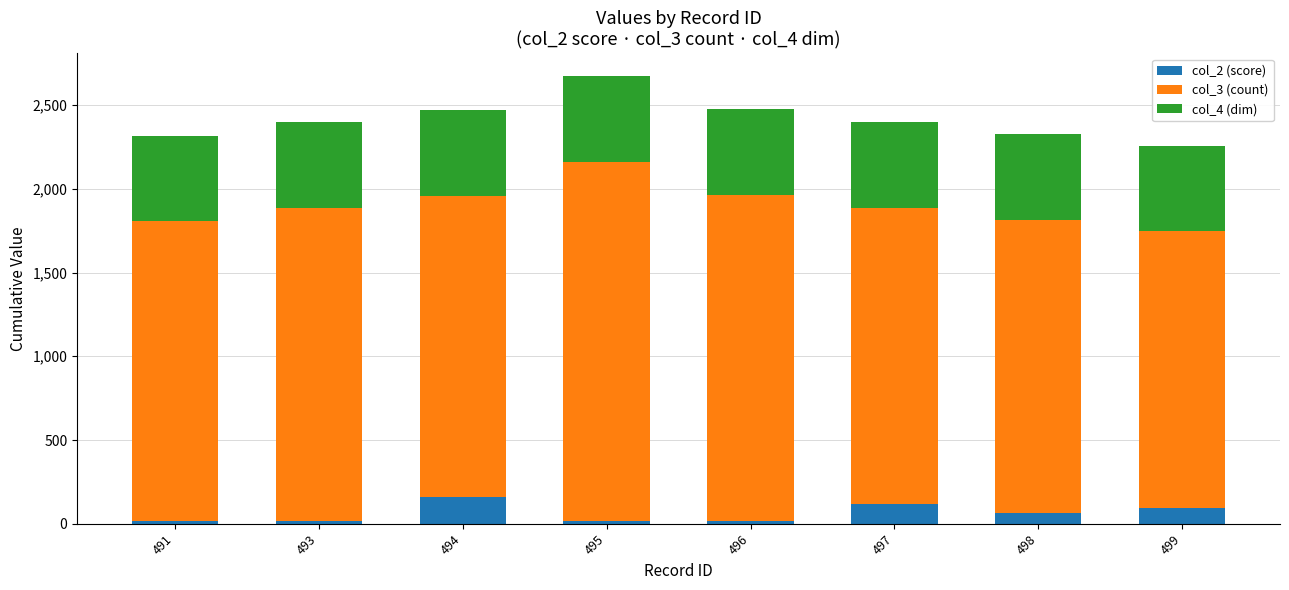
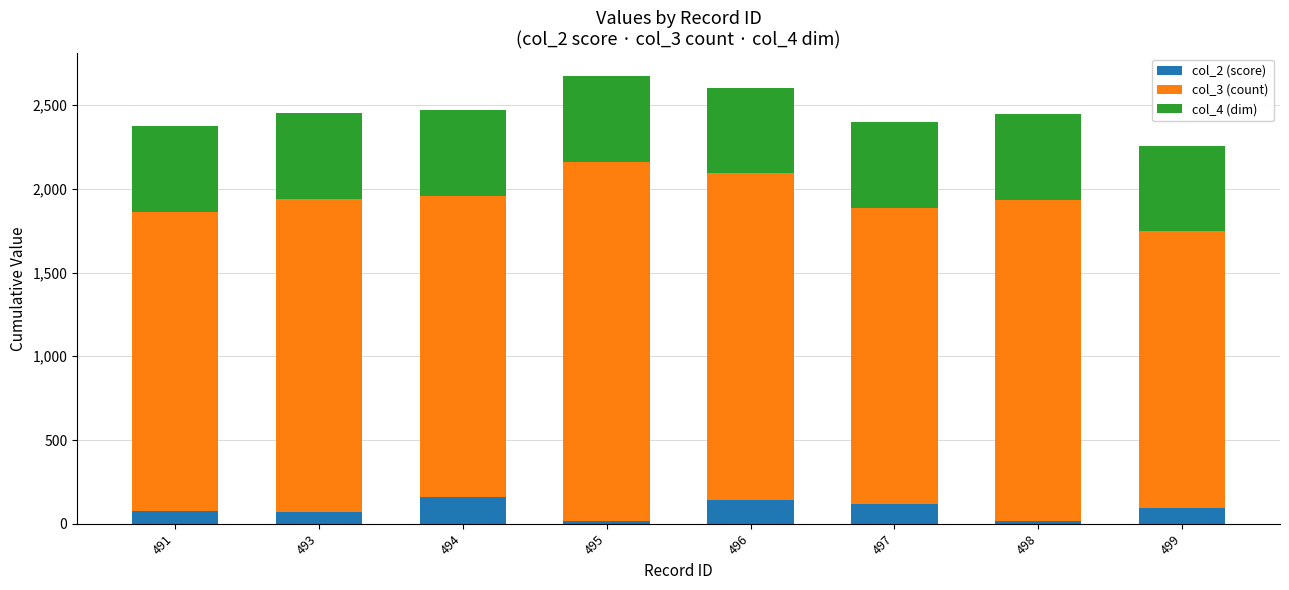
  {
    "col_2 (score)": {
-     "491": "10",
-     "493": "10",
+     "491": "70",
+     "493": "70",
      "494": "160",
      "495": "20",
-     "496": "10",
+     "496": "140",
      "497": "120",
-     "498": "70",
+     "498": "10",
      "499": "100"
    },
    "col_3 (count)": {
      "491": "1,790",
      "493": "1,870",
      "494": "1,800",
      "495": "2,150",
      "496": "1,950",
      "497": "1,770",
-     "498": "1,750",
+     "498": "1,920",
      "499": "1,650"
    },
    "col_4 (dim)": {
      "491": "510",
      "493": "510",
      "494": "510",
      "495": "510",
      "496": "510",
      "497": "510",
      "498": "510",
      "499": "510"
    }
  }
